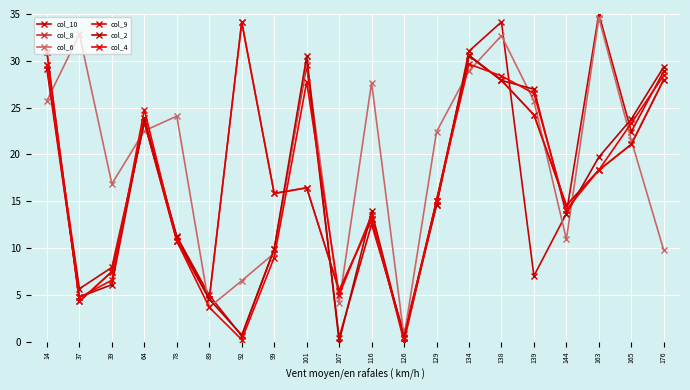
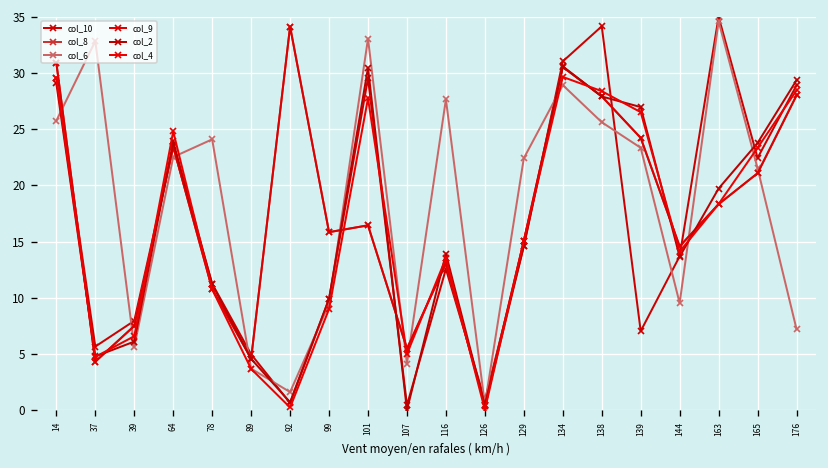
  {
    "col_6": {
      "14": 26,
-     "39": 17,
+     "39": 6,
      "64": 23,
      "78": 24,
-     "92": 7,
+     "92": 2,
      "99": 9,
-     "101": 30,
+     "101": 33,
      "107": 4,
      "116": 28,
      "129": 22,
      "134": 29,
-     "138": 33,
-     "139": 26,
-     "144": 11,
+     "138": 26,
+     "139": 23,
+     "144": 10,
      "163": 35,
      "165": 22,
-     "176": 10
+     "176": 7
    }
  }
